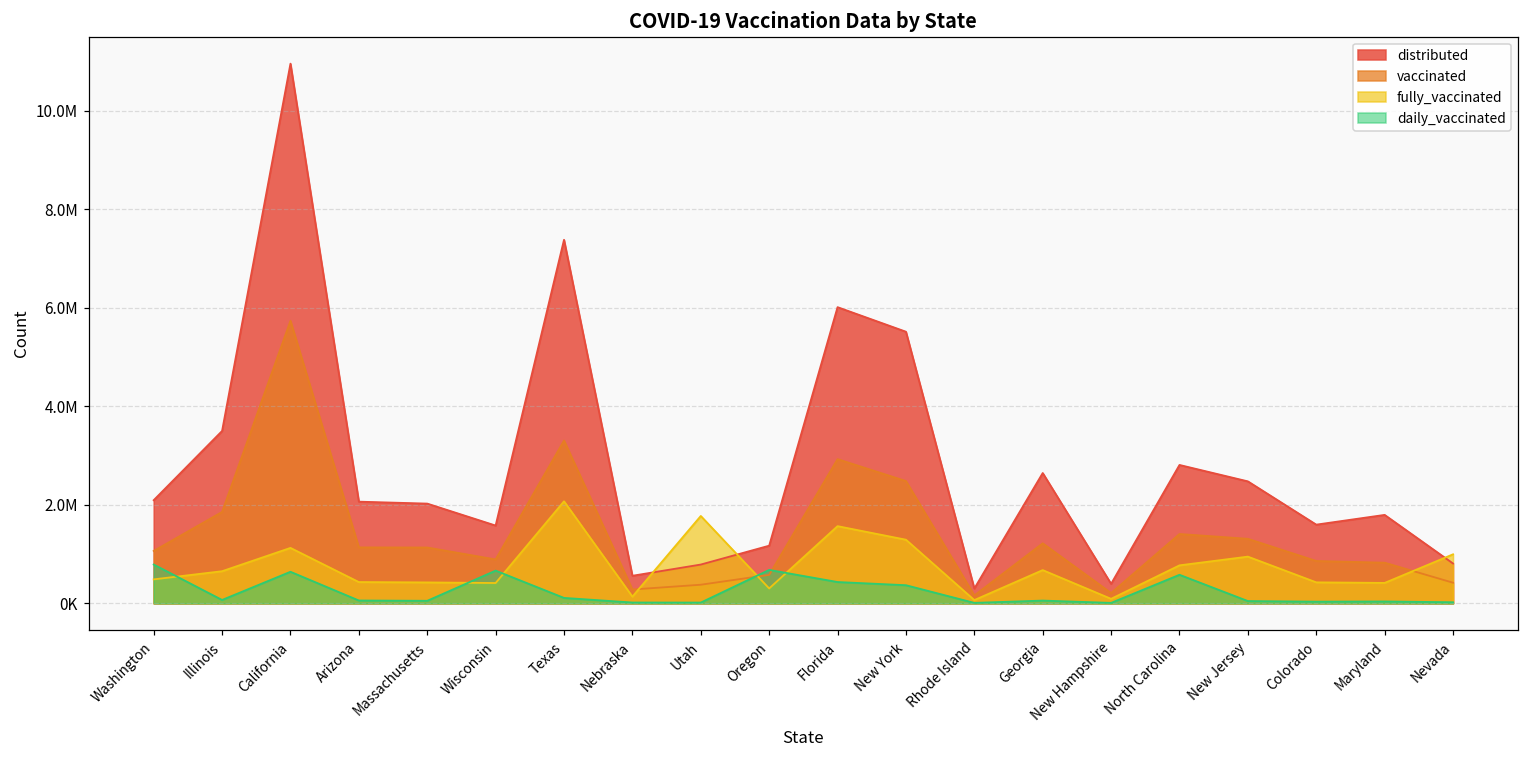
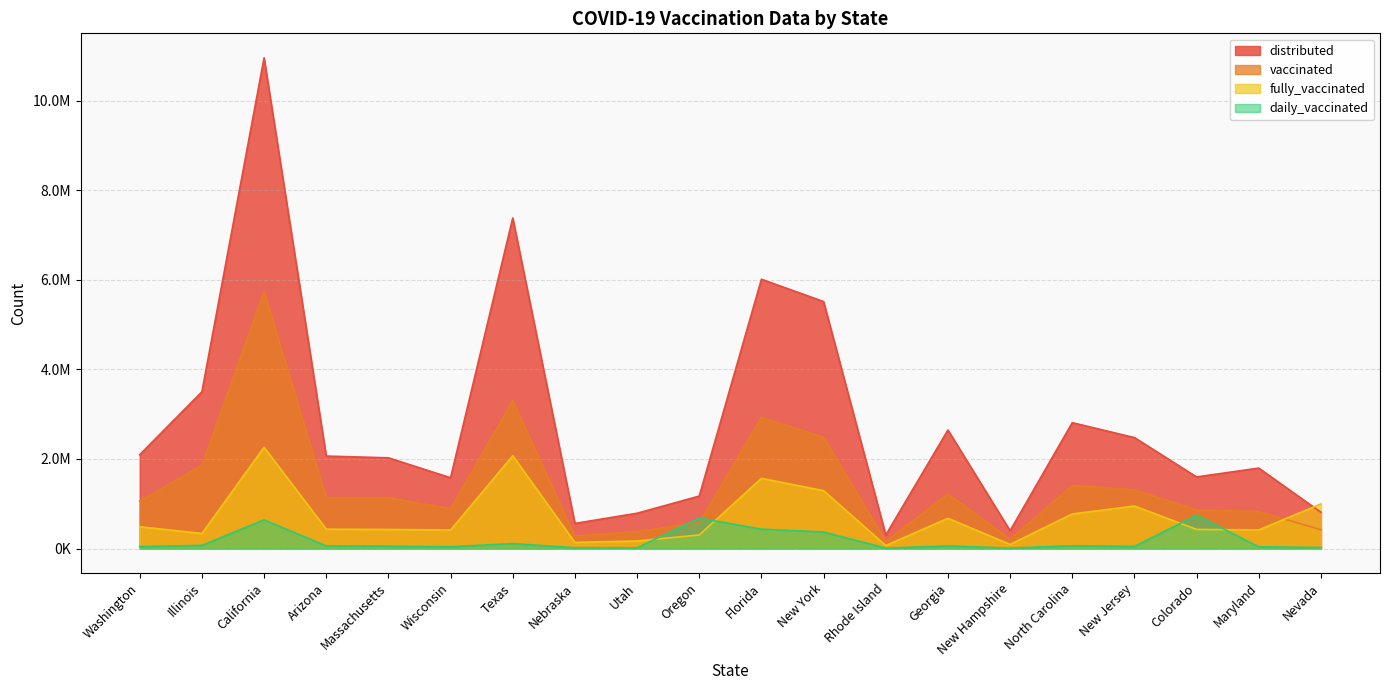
  {
    "fully_vaccinated": {
      "Washington": 500000,
-     "Illinois": 700000,
-     "California": 1100000,
+     "Illinois": 300000,
+     "California": 2300000,
      "Arizona": 400000,
      "Massachusetts": 400000,
      "Wisconsin": 400000,
      "Texas": 2100000,
      "Nebraska": 100000,
-     "Utah": 1800000,
+     "Utah": 200000,
      "Oregon": 300000,
      "Florida": 1600000,
      "New York": 1300000,
      "Rhode Island": 100000,
      "Georgia": 700000,
      "New Hampshire": 100000,
      "North Carolina": 800000,
      "New Jersey": 900000,
      "Colorado": 400000,
      "Maryland": 400000,
      "Nevada": 1000000
    },
    "daily_vaccinated": {
-     "Washington": 800000,
+     "Washington": 0,
      "Illinois": 100000,
      "California": 600000,
      "Arizona": 100000,
      "Massachusetts": 100000,
-     "Wisconsin": 700000,
+     "Wisconsin": 0,
      "Texas": 100000,
      "Nebraska": 0,
      "Utah": 0,
      "Oregon": 700000,
      "Florida": 400000,
      "New York": 400000,
      "Rhode Island": 0,
      "Georgia": 100000,
      "New Hampshire": 0,
-     "North Carolina": 600000,
+     "North Carolina": 100000,
      "New Jersey": 0,
-     "Colorado": 0,
+     "Colorado": 700000,
      "Maryland": 0,
      "Nevada": 0
    }
  }
